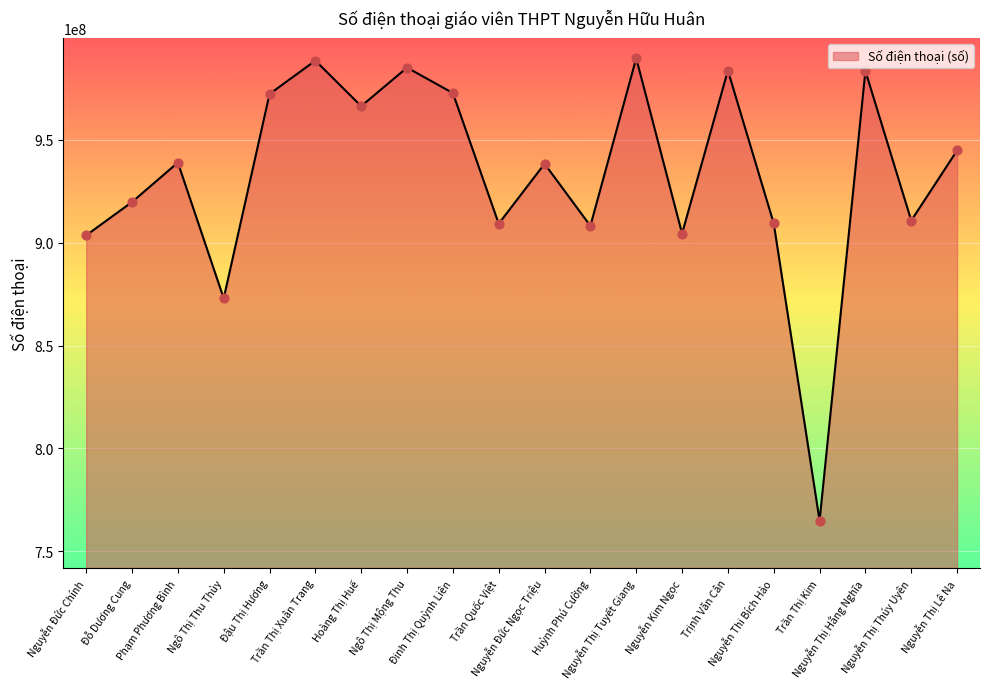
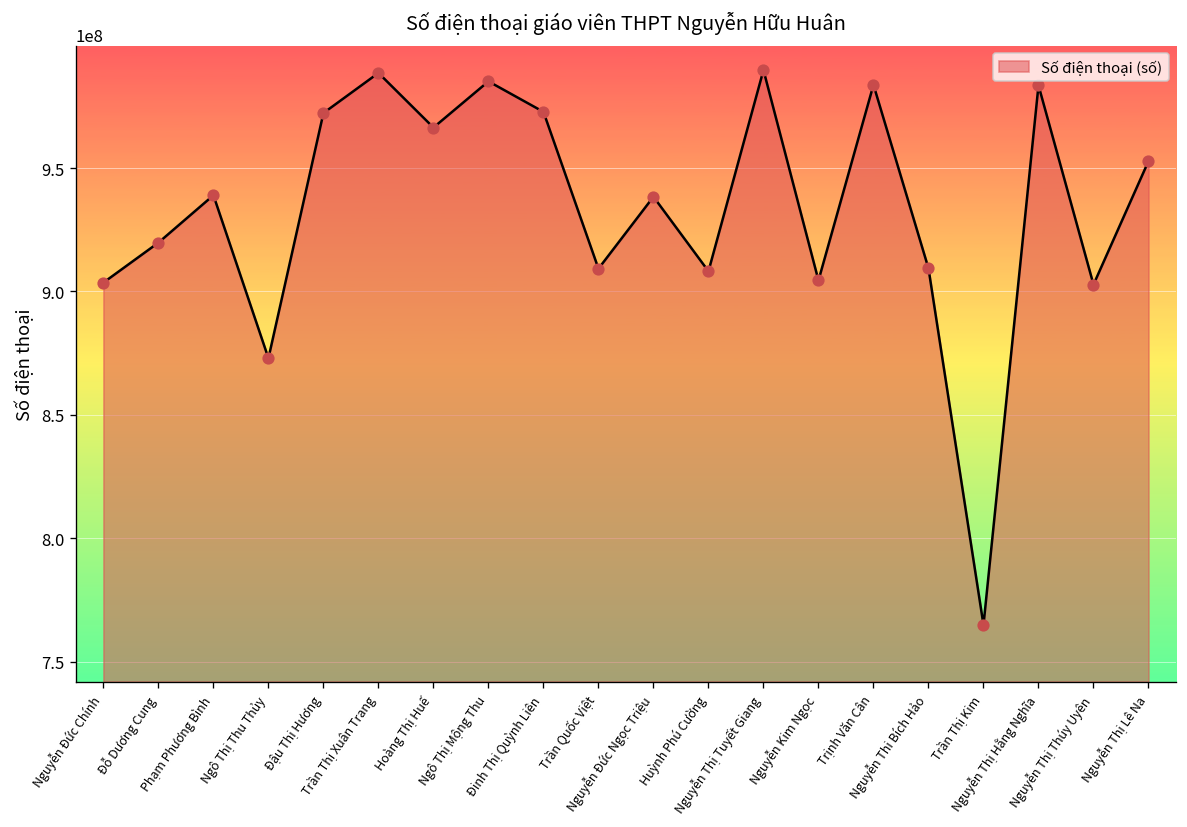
  {
    "Nguyễn Đức Chính": 904000000,
    "Đỗ Dương Cung": 920000000,
    "Phạm Phương Bình": 939000000,
    "Ngô Thị Thu Thủy": 873000000,
    "Đậu Thị Hương": 972000000,
    "Trần Thị Xuân Trang": 989000000,
    "Hoàng Thị Huế": 966000000,
    "Ngô Thị Mộng Thu": 985000000,
    "Đinh Thị Quỳnh Liên": 973000000,
    "Trần Quốc Việt": 909000000,
    "Nguyễn Đức Ngọc Triệu": 938000000,
    "Huỳnh Phú Cường": 908000000,
    "Nguyễn Thị Tuyết Giang": 990000000,
    "Nguyễn Kim Ngọc": 904000000,
    "Trịnh Văn Cân": 984000000,
    "Nguyễn Thi Bích Hảo": 909000000,
    "Trần Thị Kim": 765000000,
    "Nguyễn Thị Hằng Nghĩa": 984000000,
-   "Nguyễn Thị Thúy Uyên": 911000000,
-   "Nguyễn Thị Lê Na": 945000000
+   "Nguyễn Thị Thúy Uyên": 903000000,
+   "Nguyễn Thị Lê Na": 953000000
  }
